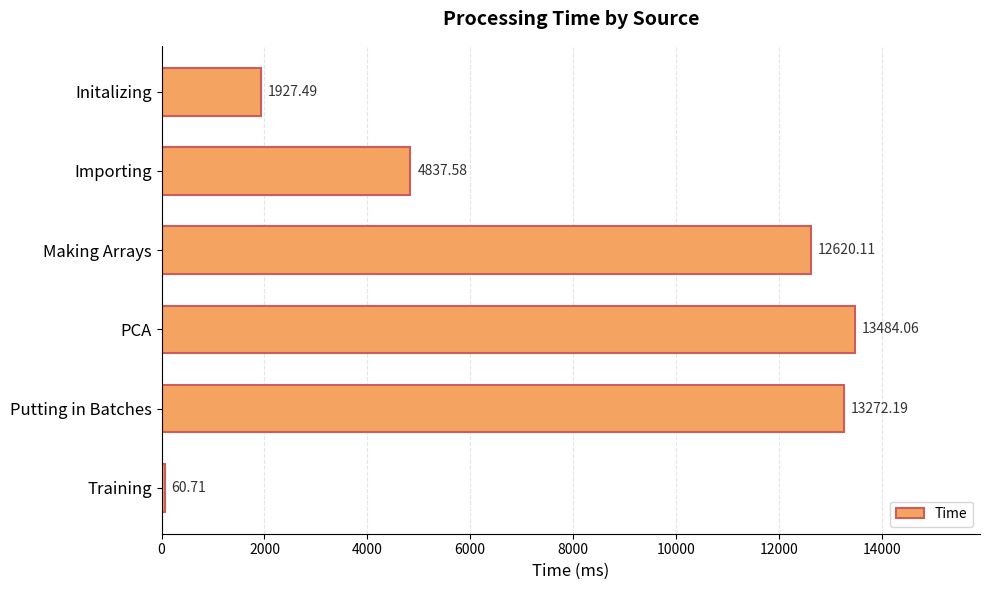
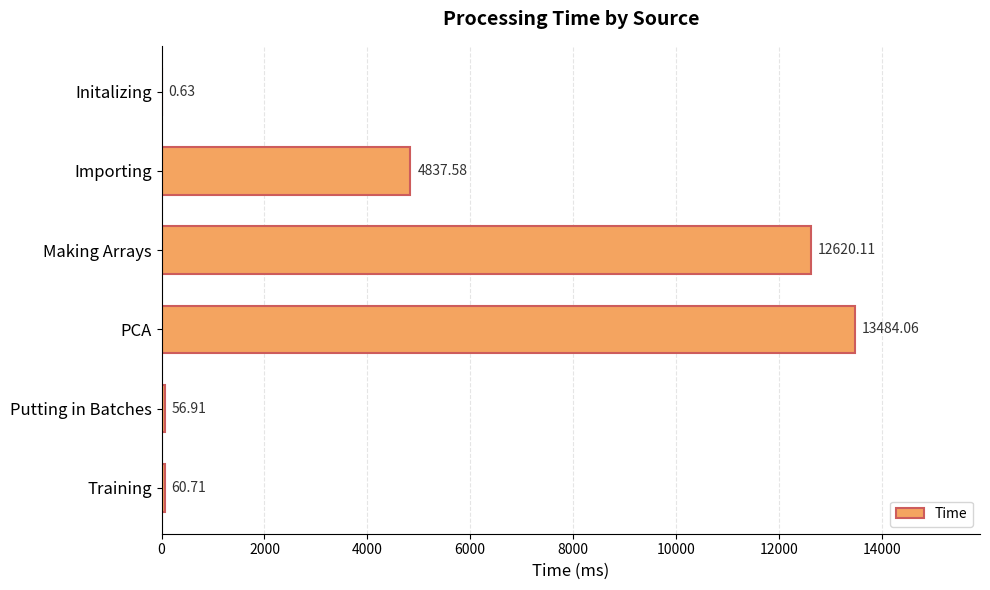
  {
-   "Initalizing": 1927.49,
+   "Initalizing": 0.63,
    "Importing": 4837.58,
    "Making Arrays": 12620.11,
    "PCA": 13484.06,
-   "Putting in Batches": 13272.19,
+   "Putting in Batches": 56.91,
    "Training": 60.71
  }
